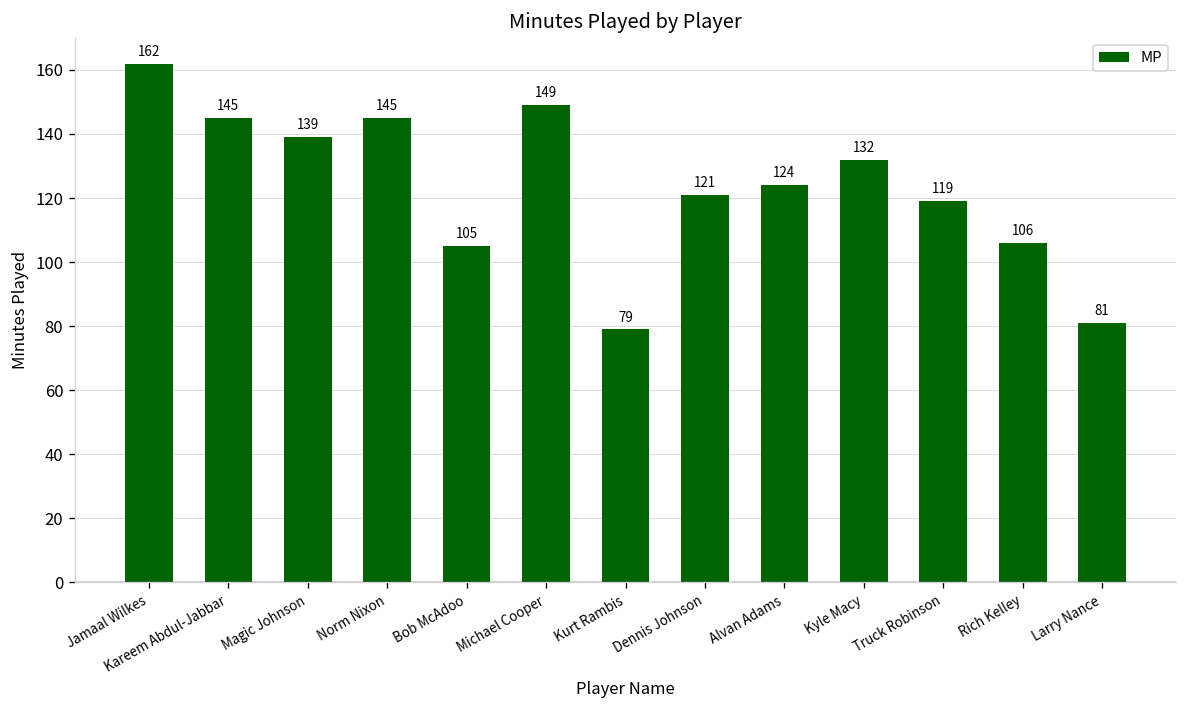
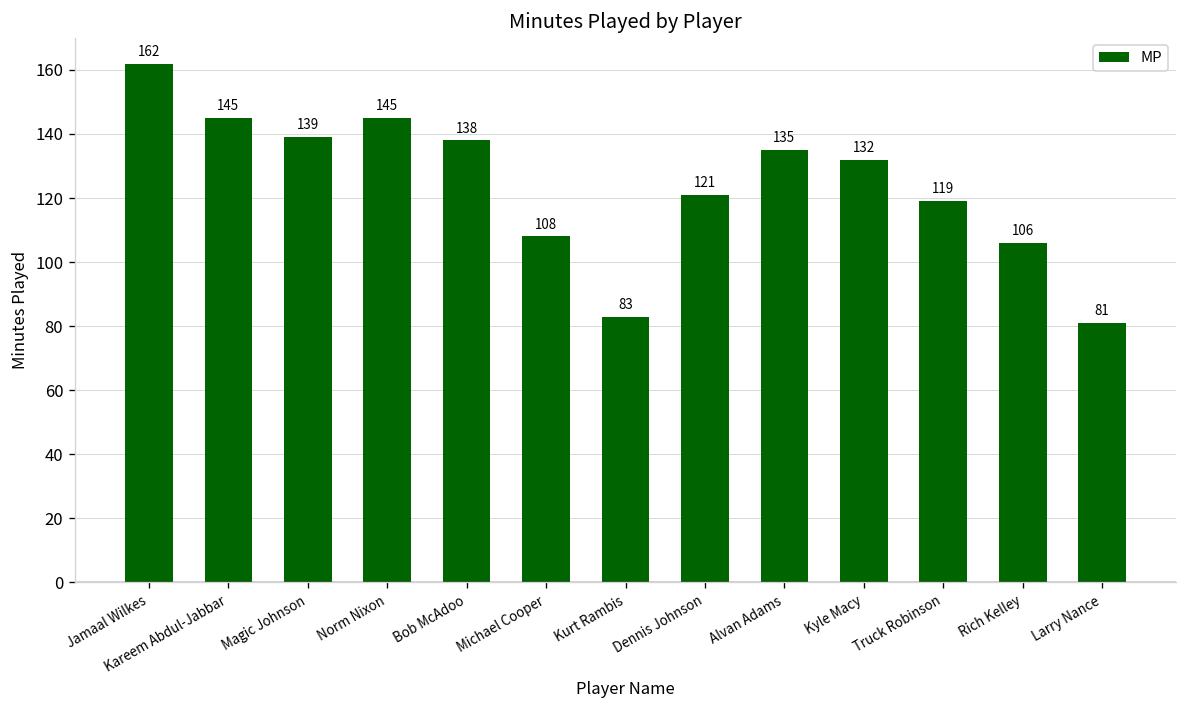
  {
    "Jamaal Wilkes": 162,
    "Kareem Abdul-Jabbar": 145,
    "Magic Johnson": 139,
    "Norm Nixon": 145,
-   "Bob McAdoo": 105,
-   "Michael Cooper": 149,
-   "Kurt Rambis": 79,
+   "Bob McAdoo": 138,
+   "Michael Cooper": 108,
+   "Kurt Rambis": 83,
    "Dennis Johnson": 121,
-   "Alvan Adams": 124,
+   "Alvan Adams": 135,
    "Kyle Macy": 132,
    "Truck Robinson": 119,
    "Rich Kelley": 106,
    "Larry Nance": 81
  }
